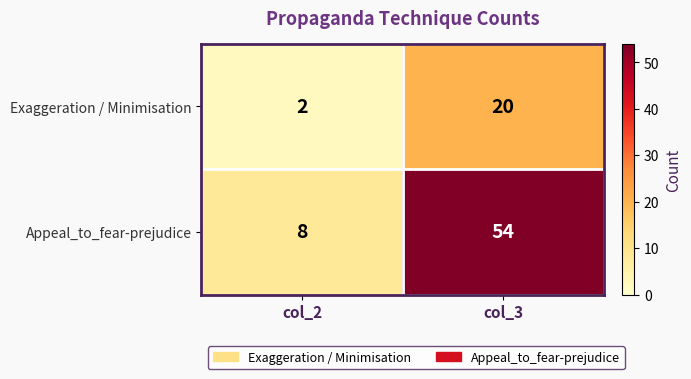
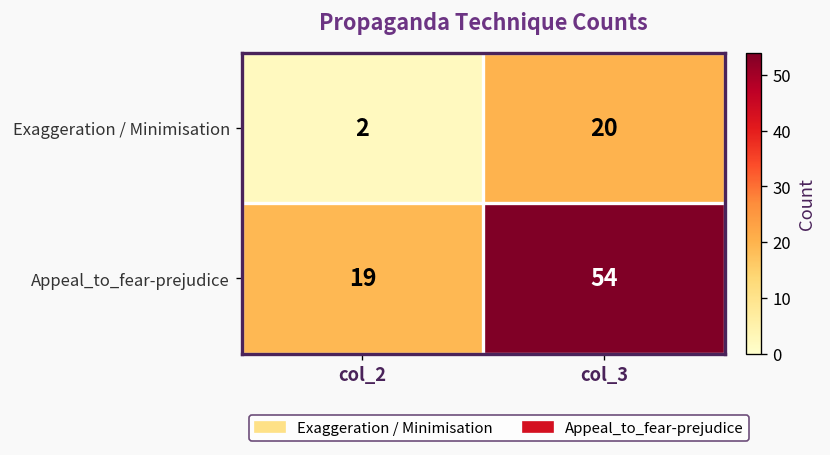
  {
    "Exaggeration / Minimisation": {
      "col_2": 2,
      "col_3": 20
    },
    "Appeal_to_fear-prejudice": {
-     "col_2": 8,
+     "col_2": 19,
      "col_3": 54
    }
  }
